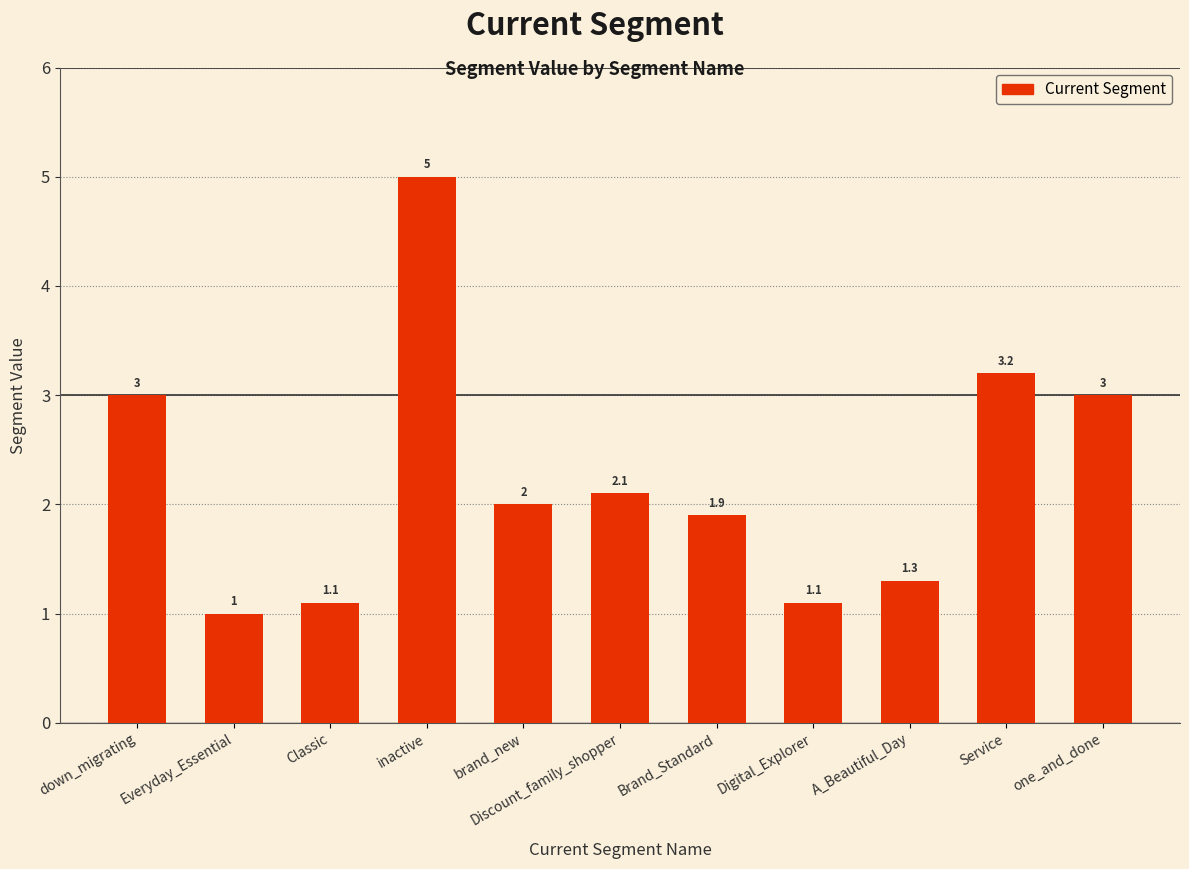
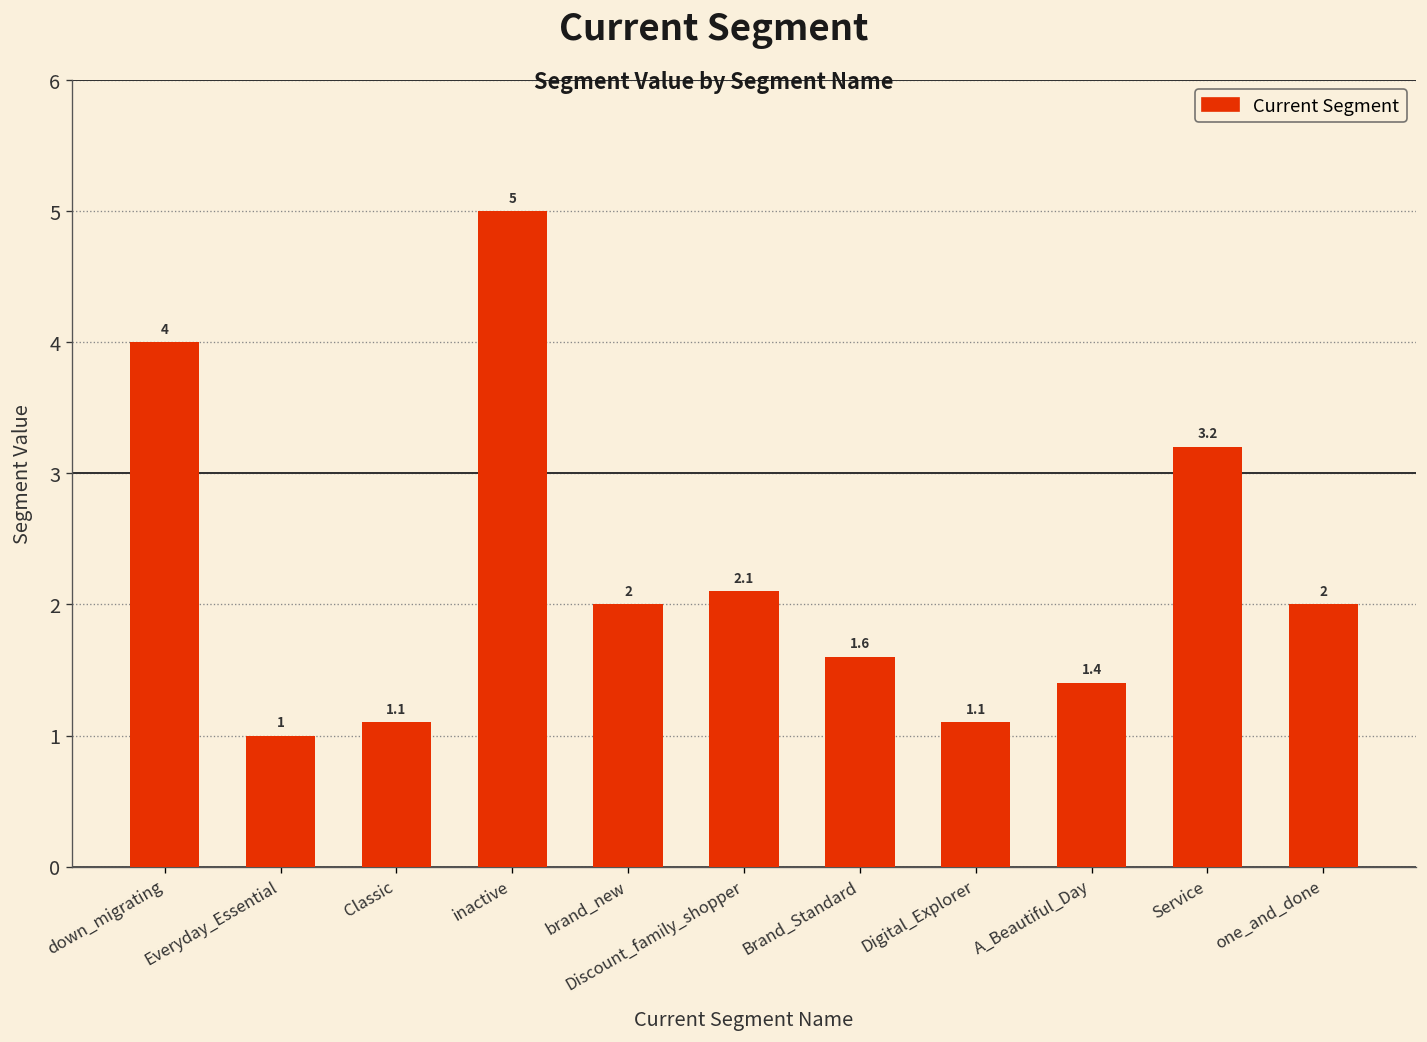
  {
-   "down_migrating": 3,
+   "down_migrating": 4,
    "Everyday_Essential": 1,
    "Classic": 1.1,
    "inactive": 5,
    "brand_new": 2,
    "Discount_family_shopper": 2.1,
-   "Brand_Standard": 1.9,
+   "Brand_Standard": 1.6,
    "Digital_Explorer": 1.1,
-   "A_Beautiful_Day": 1.3,
+   "A_Beautiful_Day": 1.4,
    "Service": 3.2,
-   "one_and_done": 3
+   "one_and_done": 2
  }
